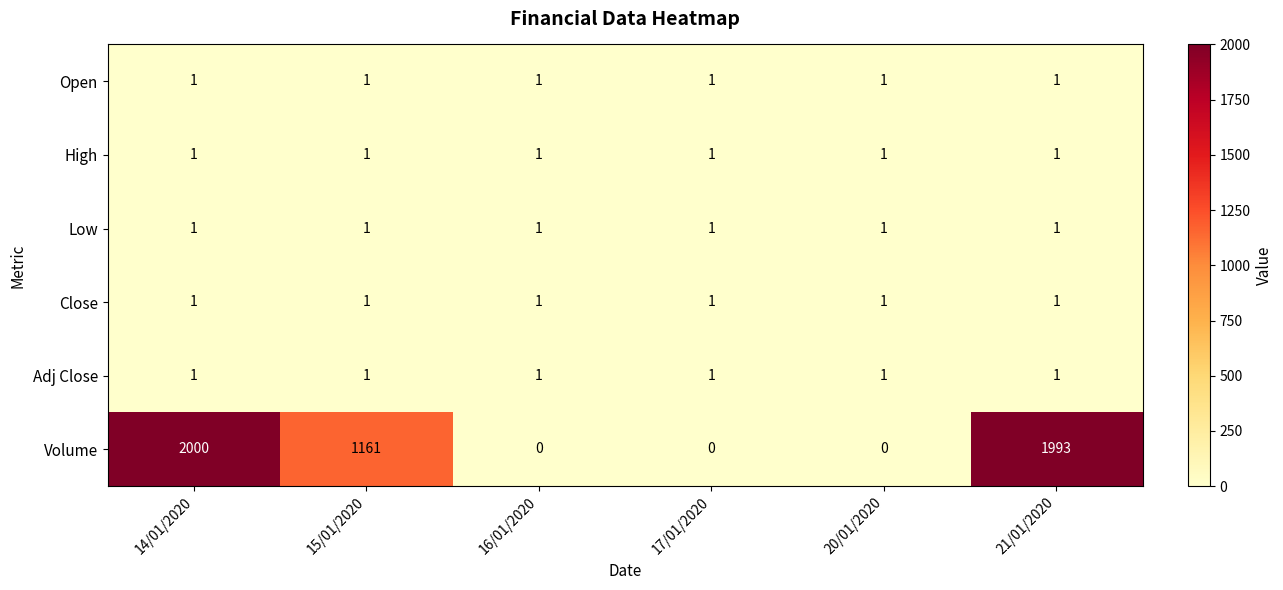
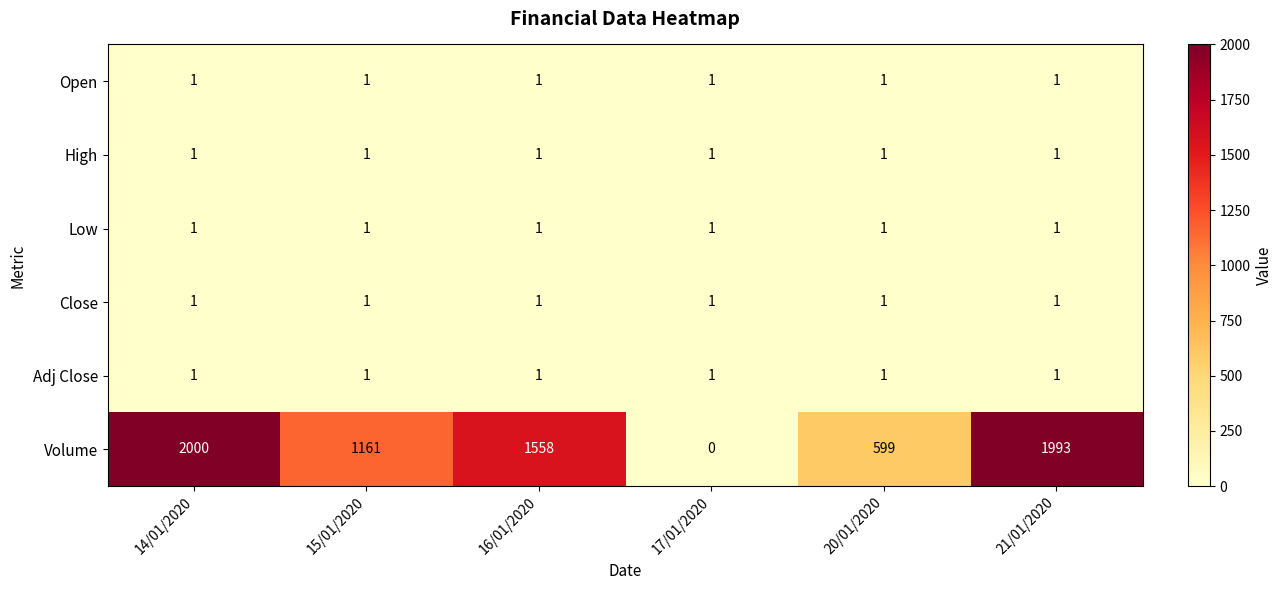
  {
    "Open": {
      "14/01/2020": 1,
      "15/01/2020": 1,
      "16/01/2020": 1,
      "17/01/2020": 1,
      "20/01/2020": 1,
      "21/01/2020": 1
    },
    "High": {
      "14/01/2020": 1,
      "15/01/2020": 1,
      "16/01/2020": 1,
      "17/01/2020": 1,
      "20/01/2020": 1,
      "21/01/2020": 1
    },
    "Low": {
      "14/01/2020": 1,
      "15/01/2020": 1,
      "16/01/2020": 1,
      "17/01/2020": 1,
      "20/01/2020": 1,
      "21/01/2020": 1
    },
    "Close": {
      "14/01/2020": 1,
      "15/01/2020": 1,
      "16/01/2020": 1,
      "17/01/2020": 1,
      "20/01/2020": 1,
      "21/01/2020": 1
    },
    "Adj Close": {
      "14/01/2020": 1,
      "15/01/2020": 1,
      "16/01/2020": 1,
      "17/01/2020": 1,
      "20/01/2020": 1,
      "21/01/2020": 1
    },
    "Volume": {
      "14/01/2020": 2000,
      "15/01/2020": 1161,
-     "16/01/2020": 0,
+     "16/01/2020": 1558,
      "17/01/2020": 0,
-     "20/01/2020": 0,
+     "20/01/2020": 599,
      "21/01/2020": 1993
    }
  }
